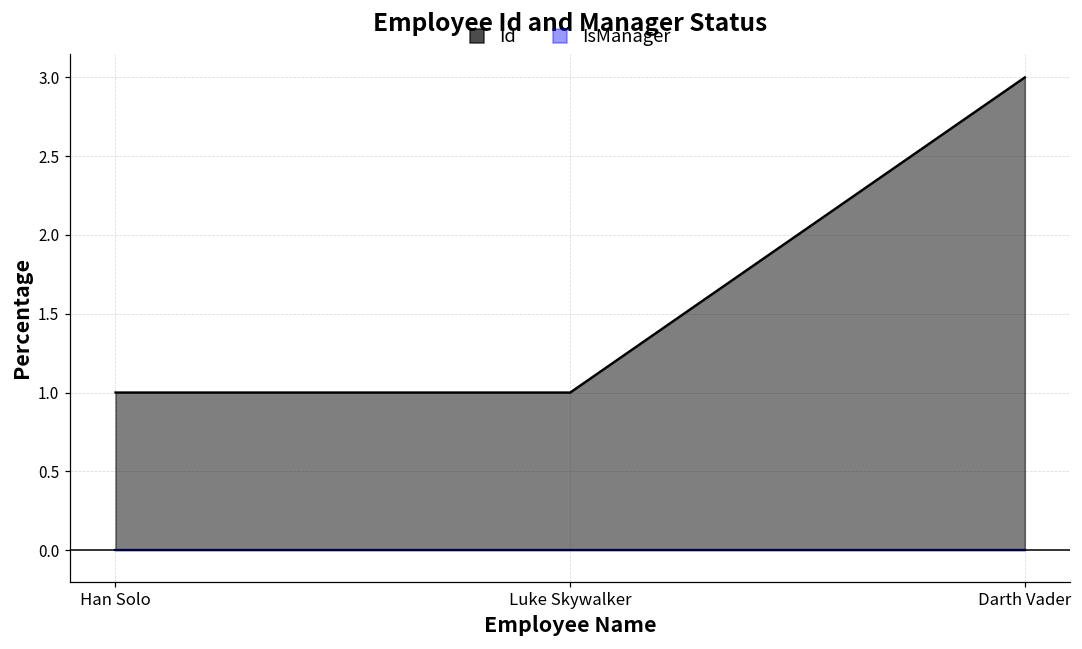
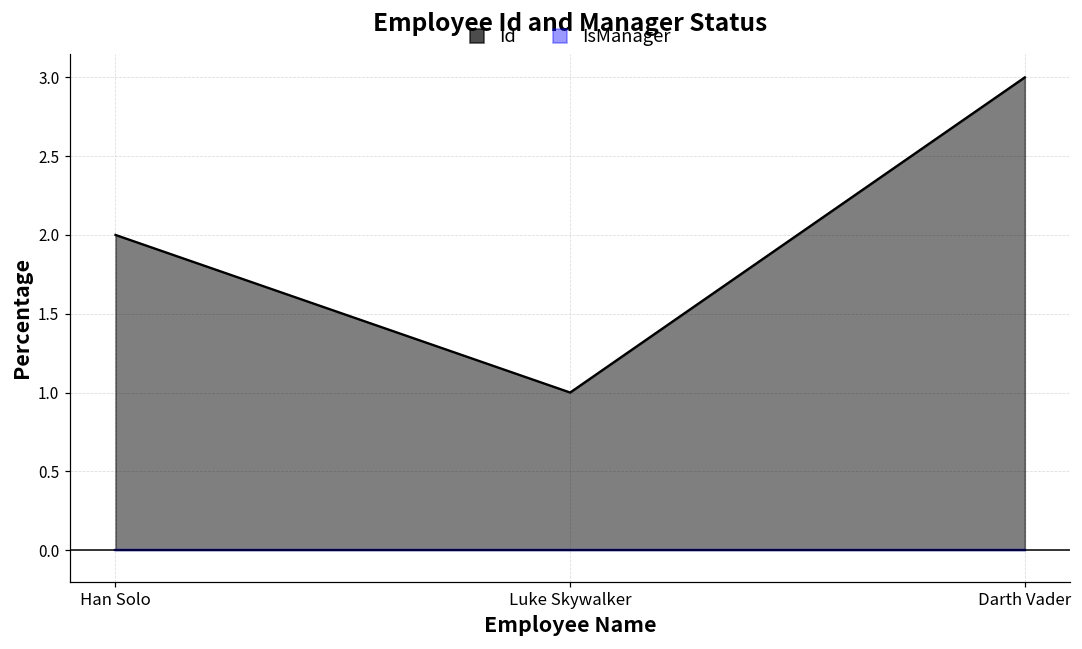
  {
    "Id": {
-     "Han Solo": 1,
+     "Han Solo": 2,
      "Luke Skywalker": 1,
      "Darth Vader": 3
    },
    "IsManager": {
      "Han Solo": 0,
      "Luke Skywalker": 0,
      "Darth Vader": 0
    }
  }
